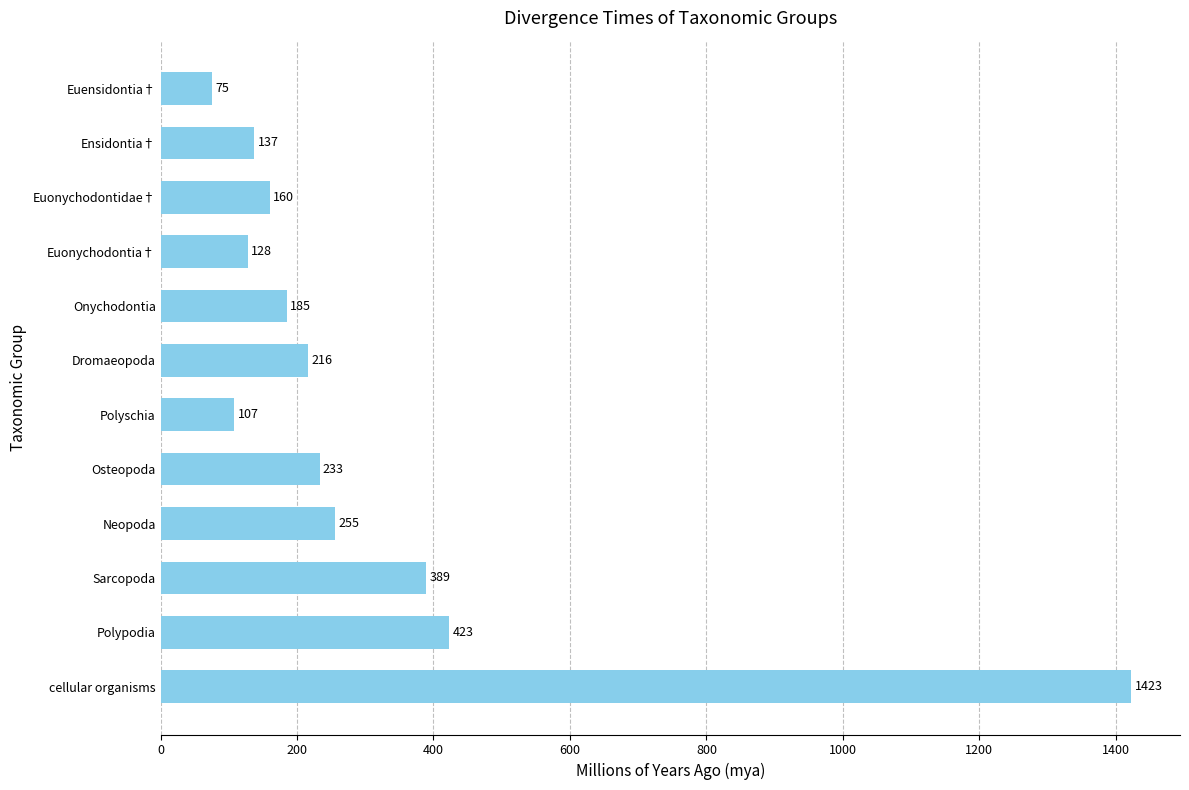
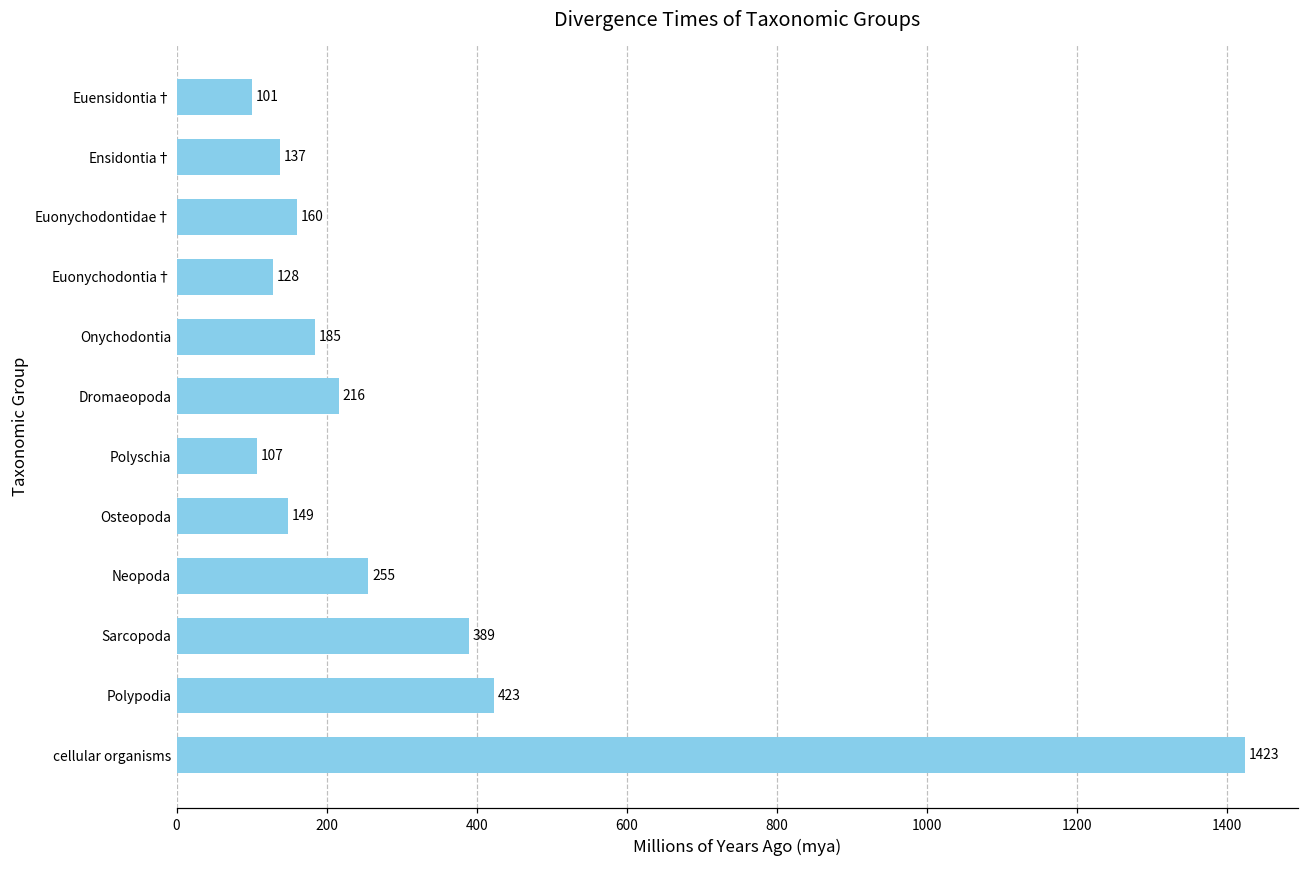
  {
-   "Euensidontia†": 75,
+   "Euensidontia†": 101,
    "Ensidontia†": 137,
    "Euonychodontidae†": 160,
    "Euonychodontia†": 128,
    "Onychodontia": 185,
    "Dromaeopoda": 216,
-   "Osteopoda": 233,
+   "Osteopoda": 149,
    "Sarcopoda": 389,
    "Polypodia": 423,
    "cellular organisms": 1423
  }
